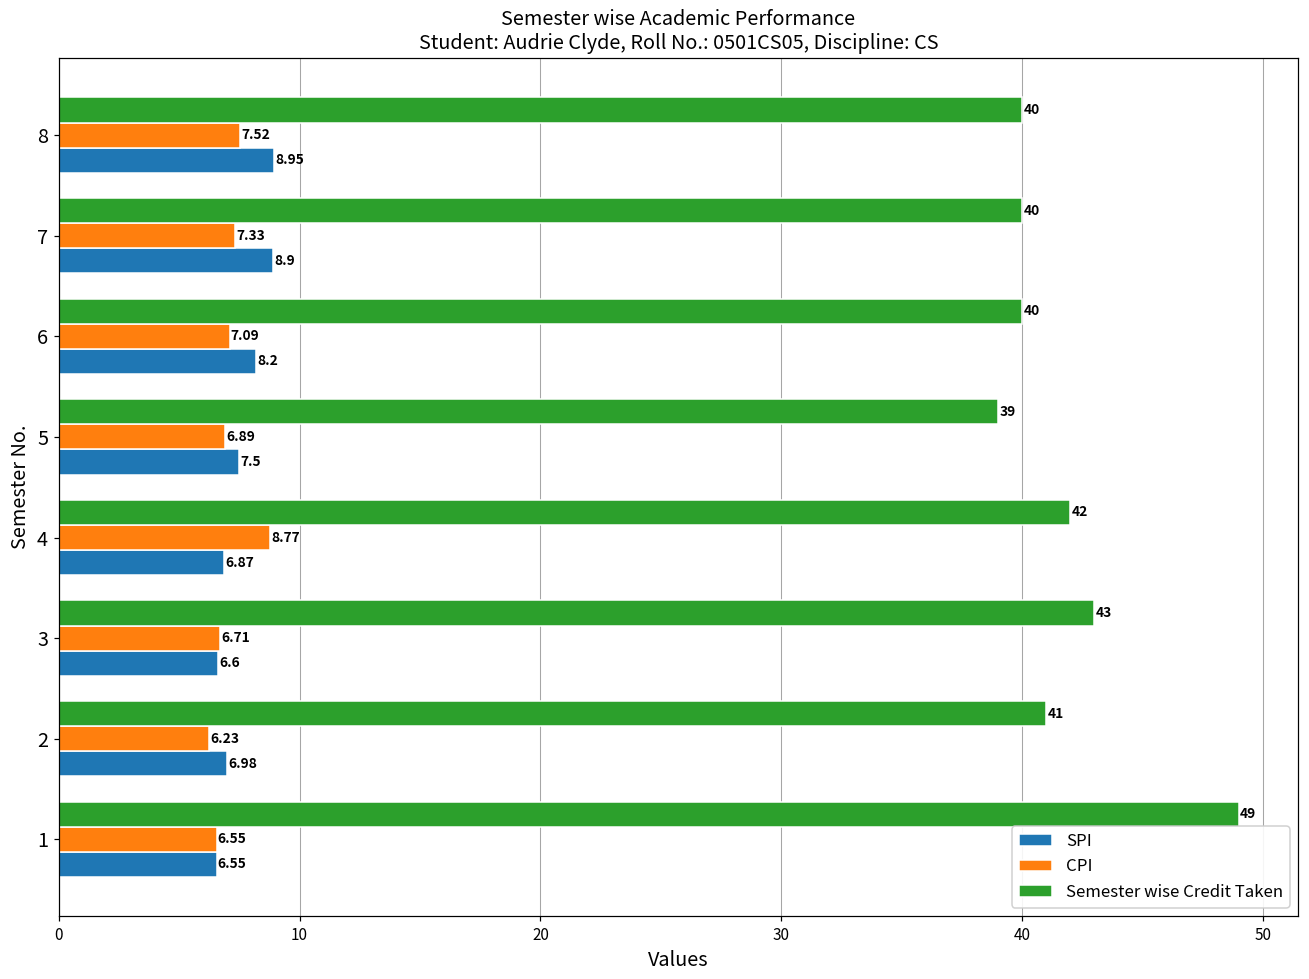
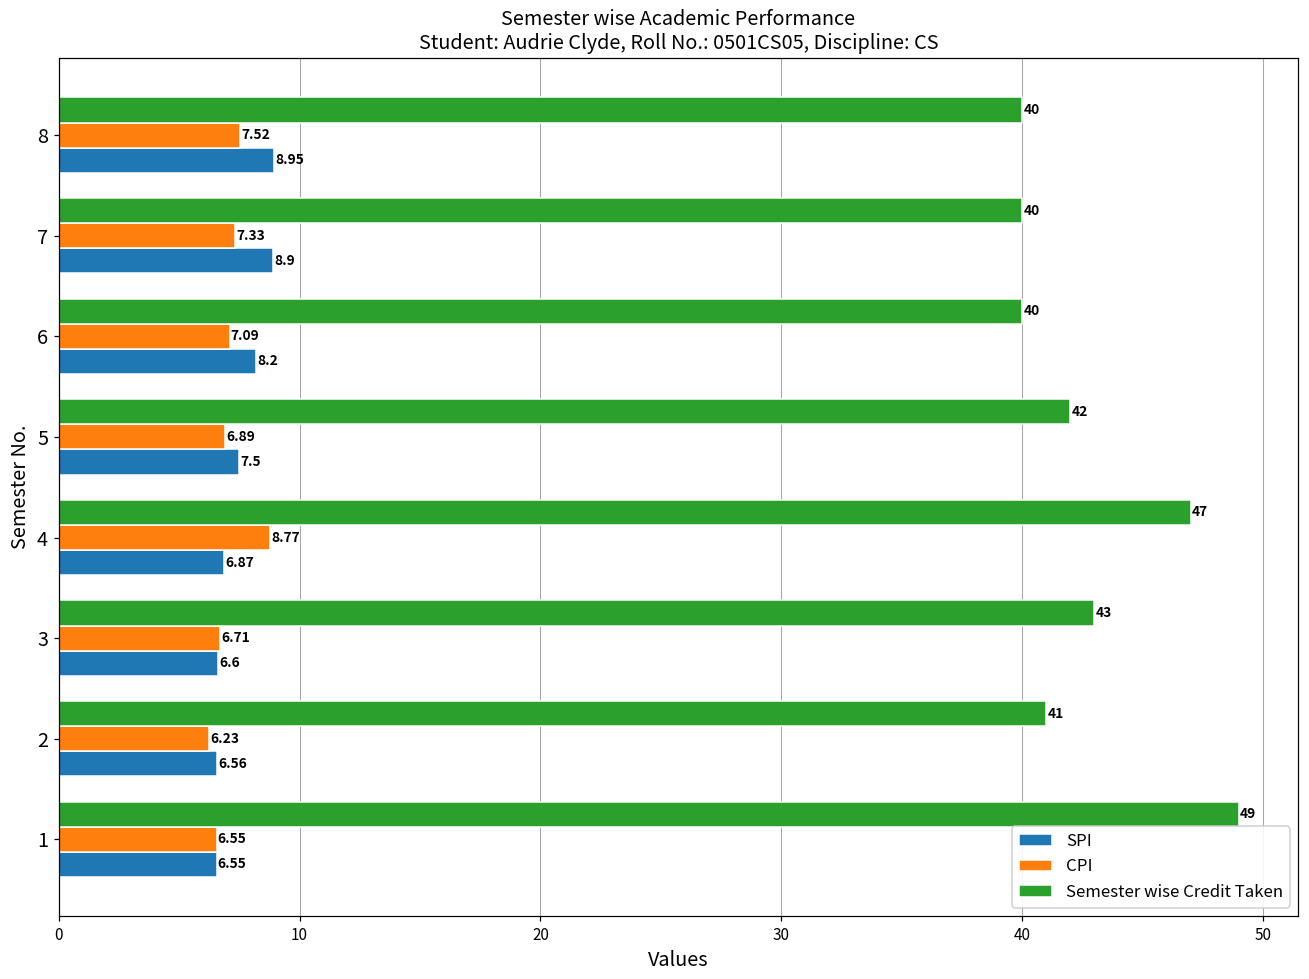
  {
    "SPI": {
      "8": 8.95,
      "7": 8.9,
      "6": 8.2,
      "5": 7.5,
      "4": 6.87,
      "3": 6.6,
-     "2": 6.98,
+     "2": 6.56,
      "1": 6.55
    },
    "CPI": {
      "8": 7.52,
      "7": 7.33,
      "6": 7.09,
      "5": 6.89,
      "4": 8.77,
      "3": 6.71,
      "2": 6.23,
      "1": 6.55
    },
    "Semester wise Credit Taken": {
      "8": 40,
      "7": 40,
      "6": 40,
-     "5": 39,
-     "4": 42,
+     "5": 42,
+     "4": 47,
      "3": 43,
      "2": 41,
      "1": 49
    }
  }
